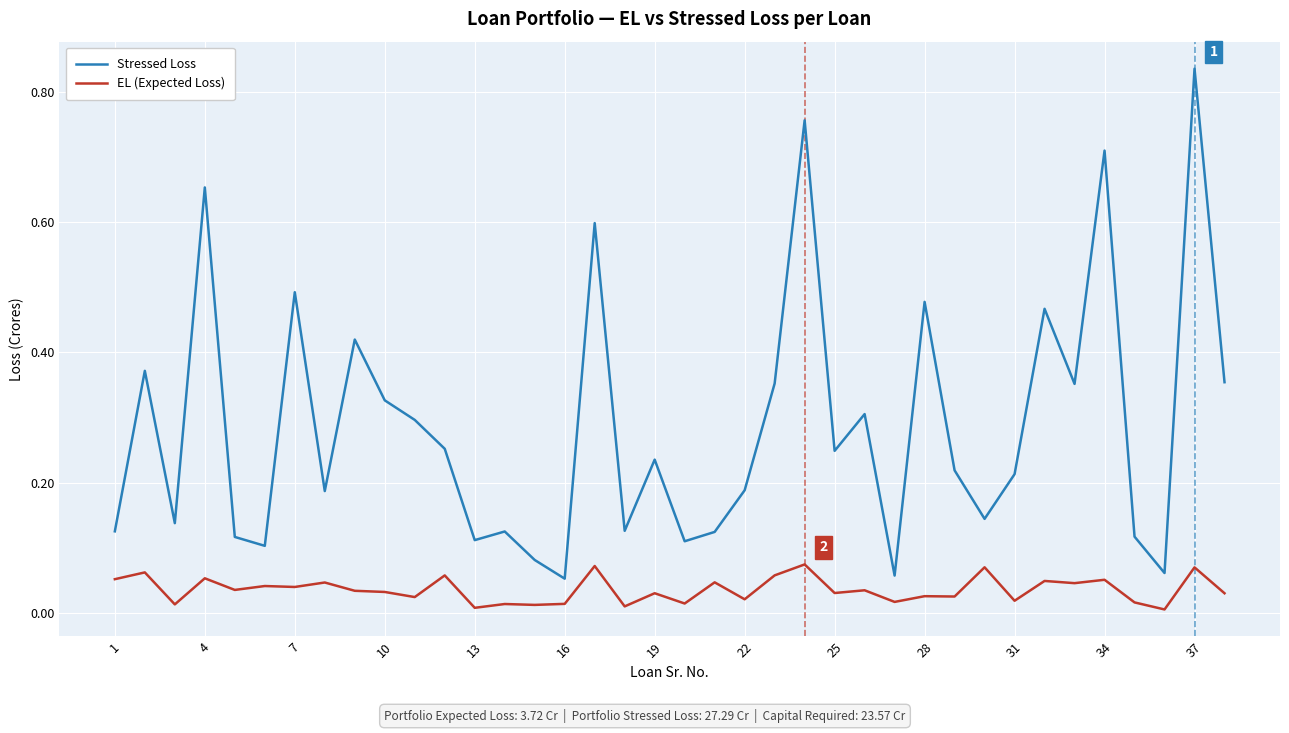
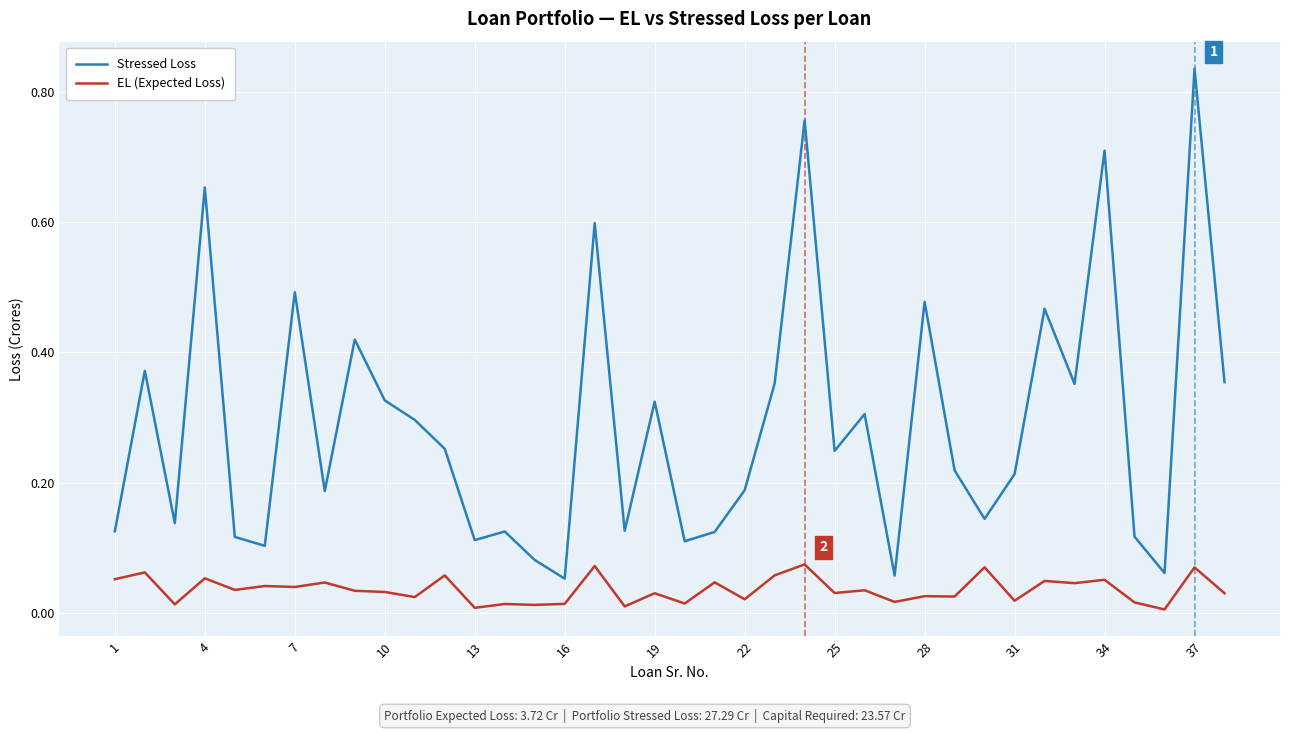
  {
    "Stressed Loss": {
      "1": 0.13,
      "4": 0.65,
      "7": 0.49,
      "10": 0.33,
      "13": 0.11,
      "16": 0.05,
-     "19": 0.24,
+     "19": 0.32,
      "22": 0.19,
      "25": 0.25,
      "28": 0.48,
      "31": 0.21,
      "34": 0.71
    },
    "EL (Expected Loss)": {
      "1": 0.05,
      "4": 0.05,
      "7": 0.04,
      "10": 0.03,
      "13": 0.01,
      "16": 0.01,
      "19": 0.03,
      "22": 0.02,
      "25": 0.03,
      "28": 0.03,
      "31": 0.02,
      "34": 0.05,
      "37": 0.07
    }
  }
